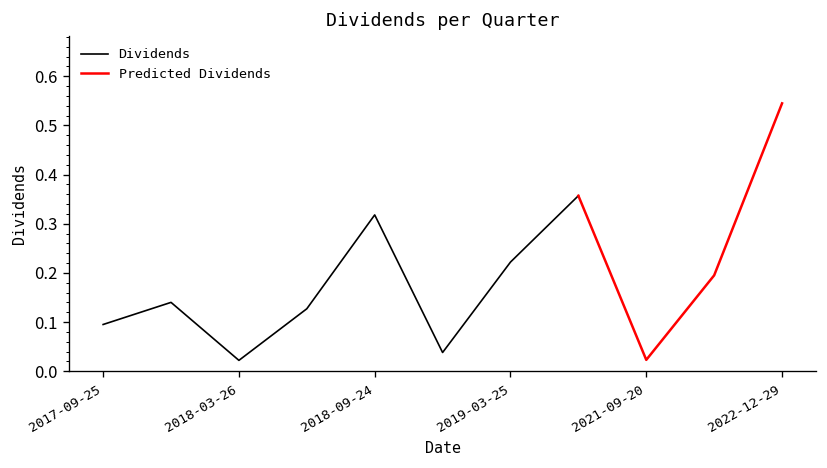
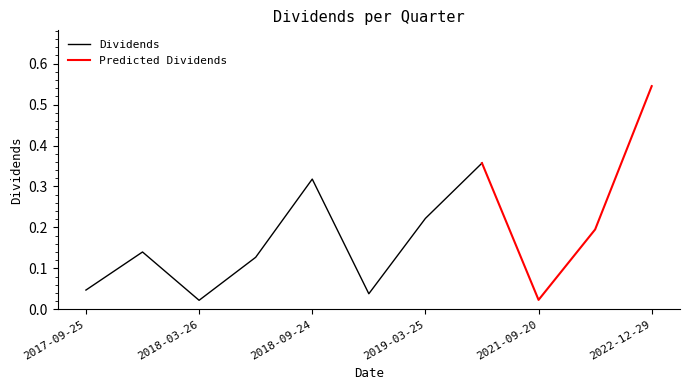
  {
    "Dividends": {
-     "2017-09-25": 0.10,
+     "2017-09-25": 0.05,
      "2018-03-26": 0.02,
      "2018-09-24": 0.32,
      "2019-03-25": 0.22
    },
    "Predicted Dividends": {
      "2021-09-20": 0.02,
      "2022-12-29": 0.55
    }
  }
